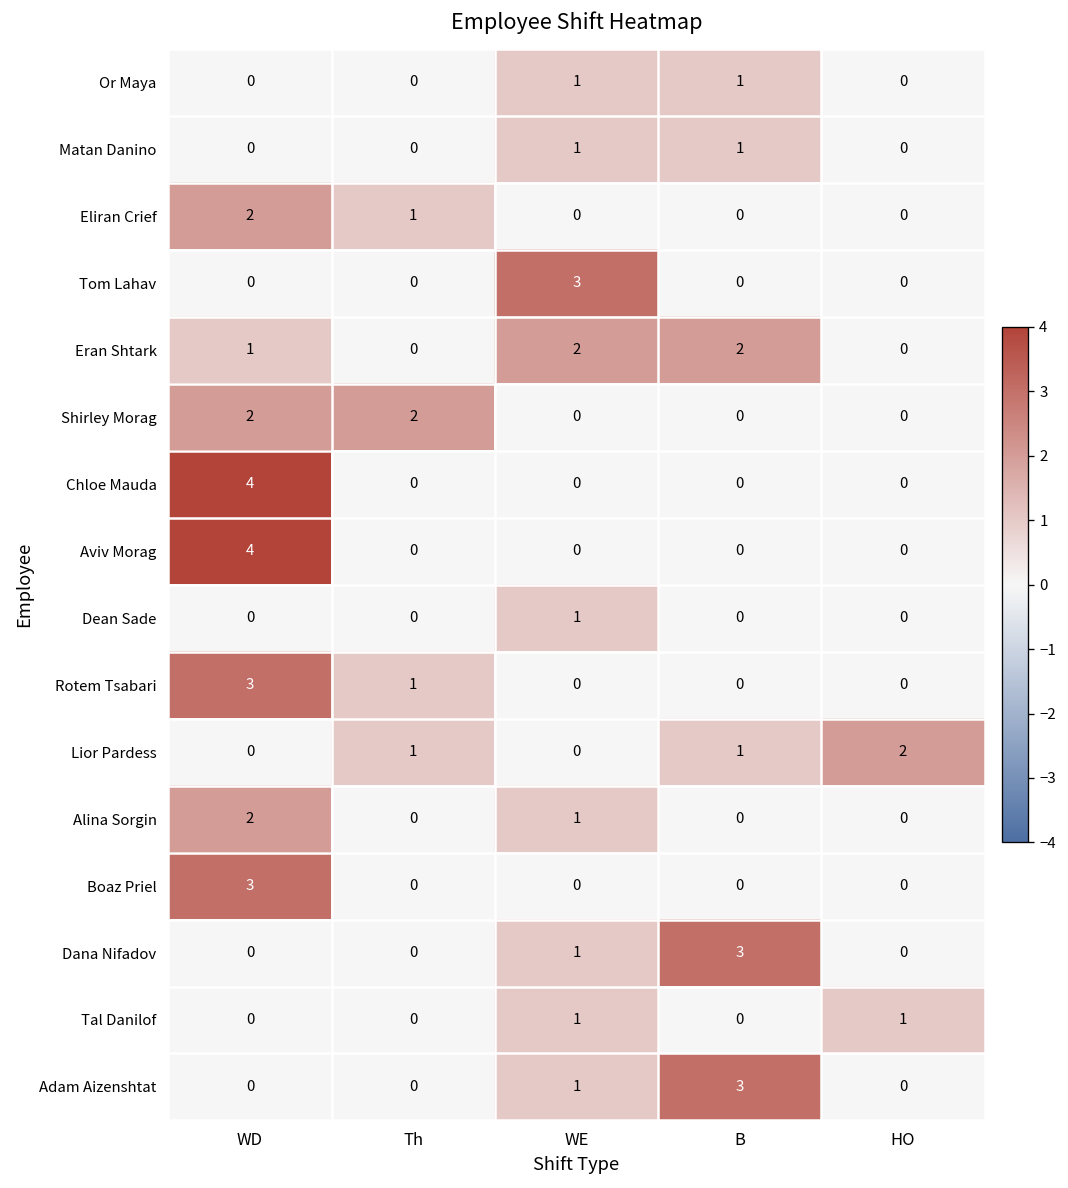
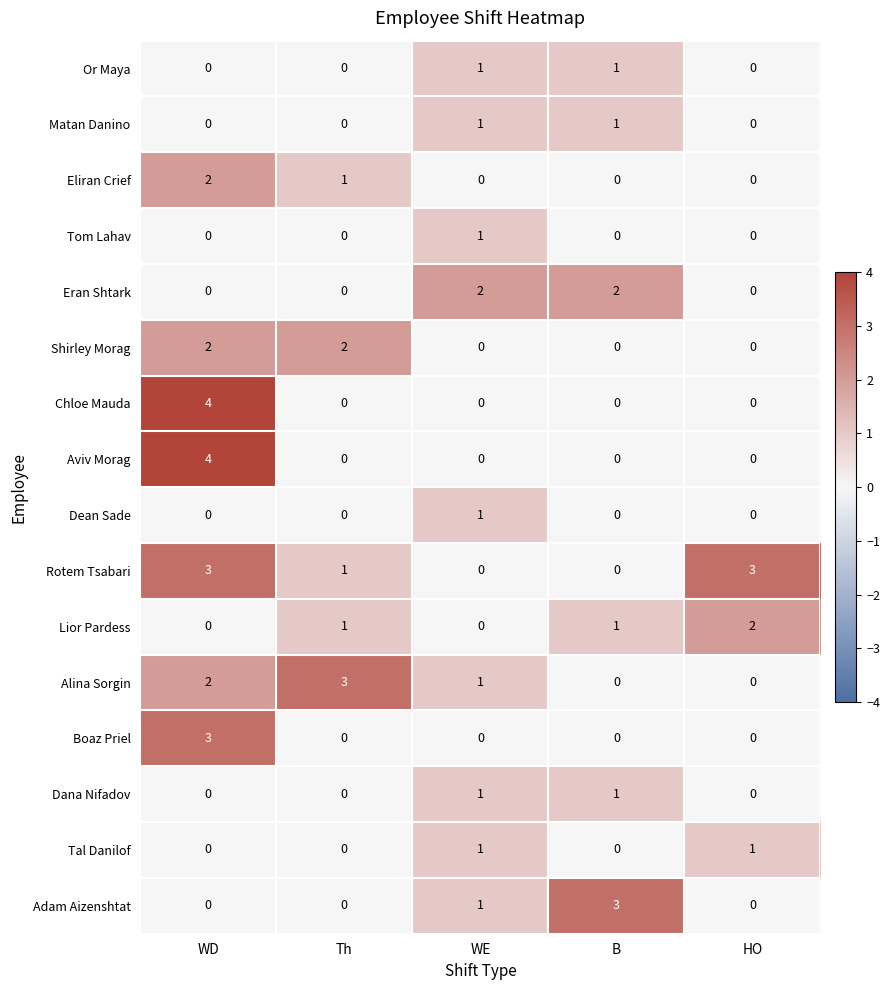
  {
    "Or Maya": {
      "WD": 0,
      "Th": 0,
      "WE": 1,
      "B": 1,
      "HO": 0
    },
    "Matan Danino": {
      "WD": 0,
      "Th": 0,
      "WE": 1,
      "B": 1,
      "HO": 0
    },
    "Eliran Crief": {
      "WD": 2,
      "Th": 1,
      "WE": 0,
      "B": 0,
      "HO": 0
    },
    "Tom Lahav": {
      "WD": 0,
      "Th": 0,
-     "WE": 3,
+     "WE": 1,
      "B": 0,
      "HO": 0
    },
    "Eran Shtark": {
-     "WD": 1,
+     "WD": 0,
      "Th": 0,
      "WE": 2,
      "B": 2,
      "HO": 0
    },
    "Shirley Morag": {
      "WD": 2,
      "Th": 2,
      "WE": 0,
      "B": 0,
      "HO": 0
    },
    "Chloe Mauda": {
      "WD": 4,
      "Th": 0,
      "WE": 0,
      "B": 0,
      "HO": 0
    },
    "Aviv Morag": {
      "WD": 4,
      "Th": 0,
      "WE": 0,
      "B": 0,
      "HO": 0
    },
    "Dean Sade": {
      "WD": 0,
      "Th": 0,
      "WE": 1,
      "B": 0,
      "HO": 0
    },
    "Rotem Tsabari": {
      "WD": 3,
      "Th": 1,
      "WE": 0,
      "B": 0,
-     "HO": 0
+     "HO": 3
    },
    "Lior Pardess": {
      "WD": 0,
      "Th": 1,
      "WE": 0,
      "B": 1,
      "HO": 2
    },
    "Alina Sorgin": {
      "WD": 2,
-     "Th": 0,
+     "Th": 3,
      "WE": 1,
      "B": 0,
      "HO": 0
    },
    "Boaz Priel": {
      "WD": 3,
      "Th": 0,
      "WE": 0,
      "B": 0,
      "HO": 0
    },
    "Dana Nifadov": {
      "WD": 0,
      "Th": 0,
      "WE": 1,
-     "B": 3,
+     "B": 1,
      "HO": 0
    },
    "Tal Danilof": {
      "WD": 0,
      "Th": 0,
      "WE": 1,
      "B": 0,
      "HO": 1
    },
    "Adam Aizenshtat": {
      "WD": 0,
      "Th": 0,
      "WE": 1,
      "B": 3,
      "HO": 0
    }
  }
